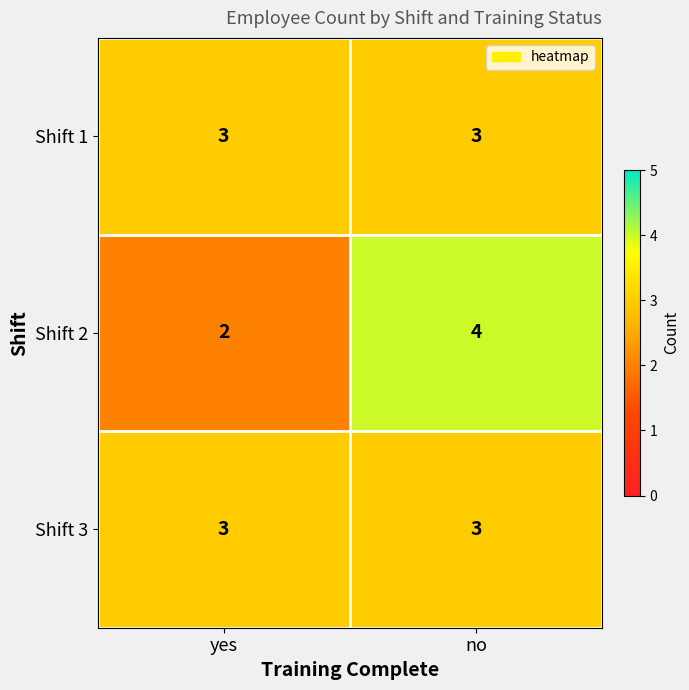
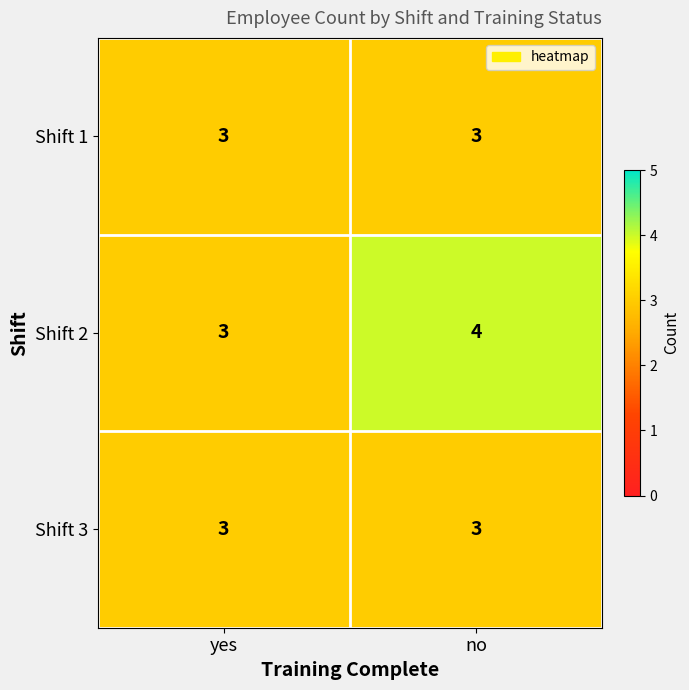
  {
    "Shift 1": {
      "yes": 3,
      "no": 3
    },
    "Shift 2": {
-     "yes": 2,
+     "yes": 3,
      "no": 4
    },
    "Shift 3": {
      "yes": 3,
      "no": 3
    }
  }
